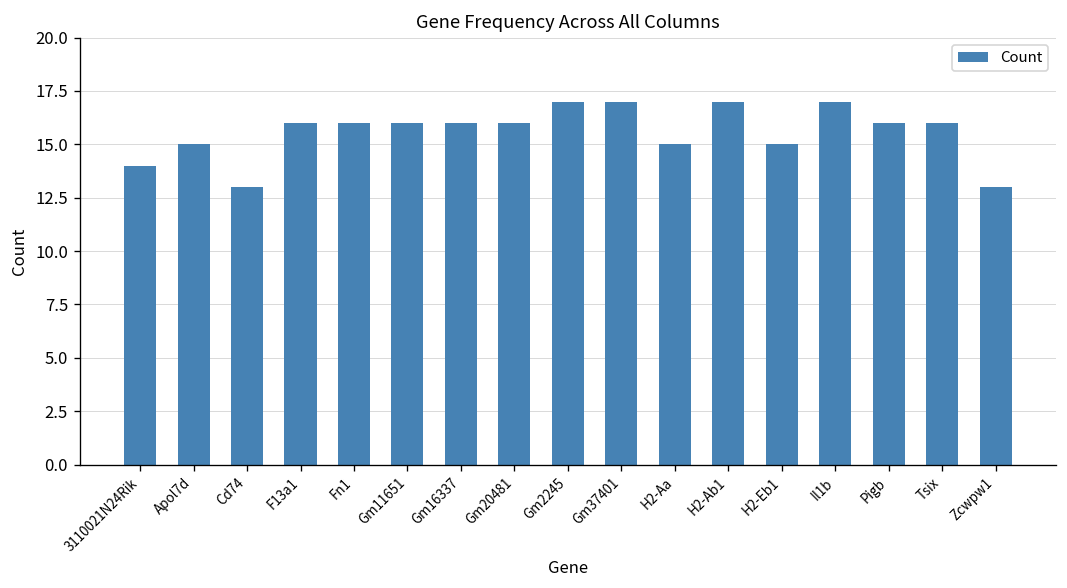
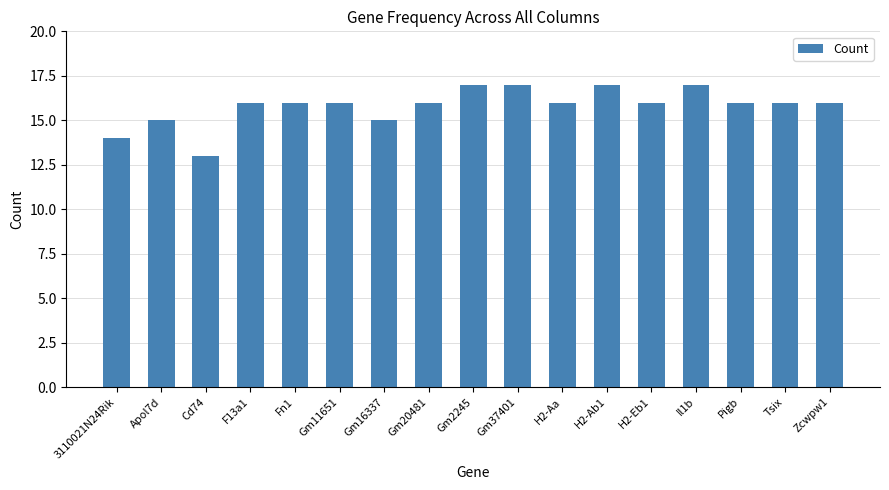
  {
    "3110021N24Rik": 14,
    "Apol7d": 15,
    "Cd74": 13,
    "F13a1": 16,
    "Fn1": 16,
    "Gm11651": 16,
-   "Gm16337": 16,
+   "Gm16337": 15,
    "Gm20481": 16,
    "Gm2245": 17,
    "Gm37401": 17,
-   "H2-Aa": 15,
+   "H2-Aa": 16,
    "H2-Ab1": 17,
-   "H2-Eb1": 15,
+   "H2-Eb1": 16,
    "Il1b": 17,
    "Pigb": 16,
    "Tsix": 16,
-   "Zcwpw1": 13
+   "Zcwpw1": 16
  }
